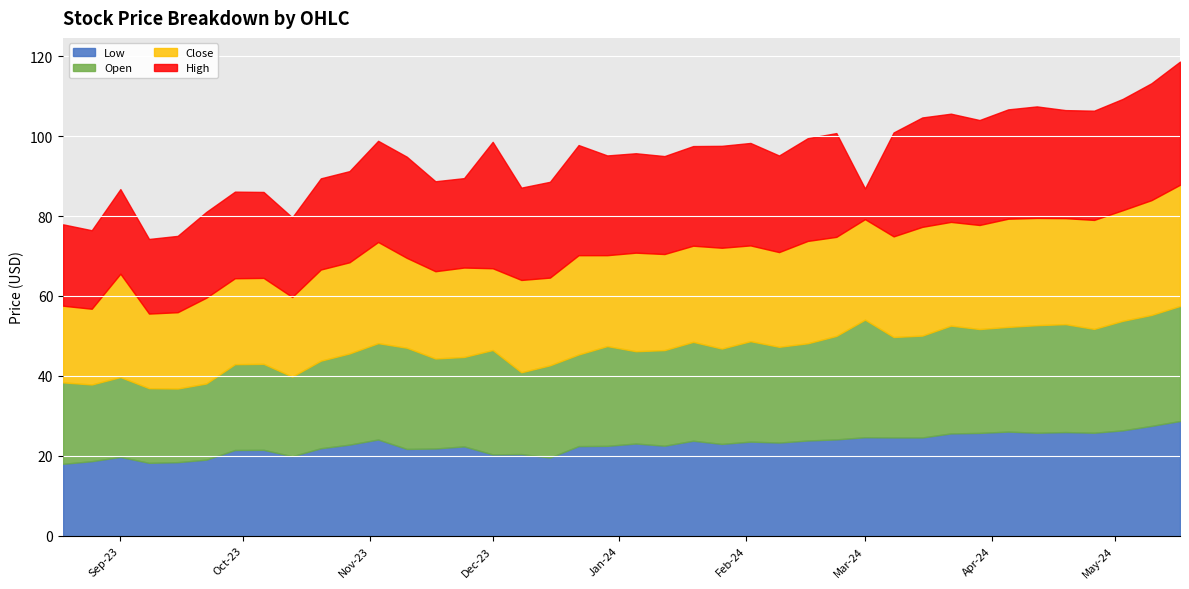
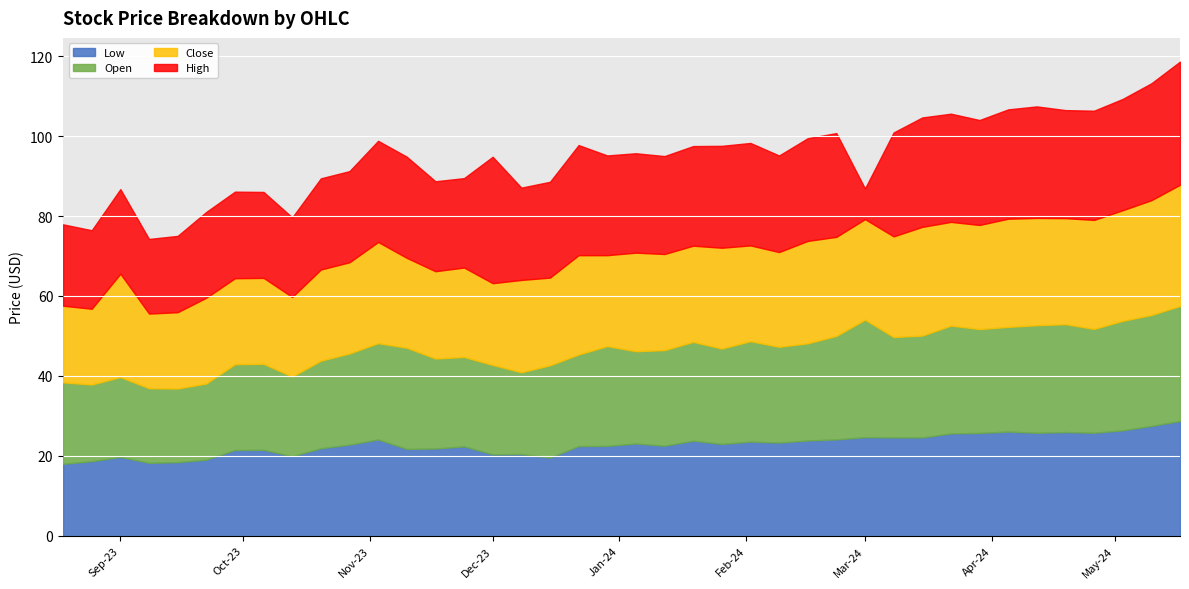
  {
    "Low": {
      "Sep-23": 20,
      "Dec-23": 20,
      "Mar-24": 25
    },
    "Open": {
      "Sep-23": 20,
-     "Dec-23": 26,
+     "Dec-23": 22,
      "Mar-24": 29
    },
    "Close": {
      "Sep-23": 26,
      "Dec-23": 20,
      "Mar-24": 25
    },
    "High": {
      "Sep-23": 21,
      "Dec-23": 32,
      "Mar-24": 8
    }
  }
